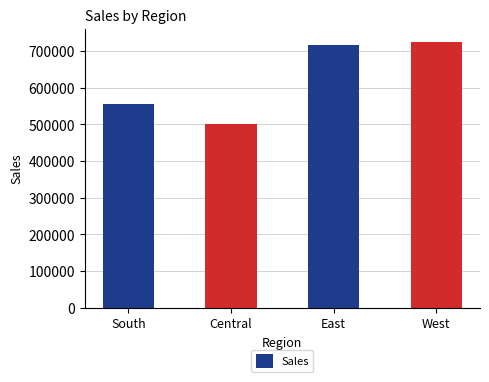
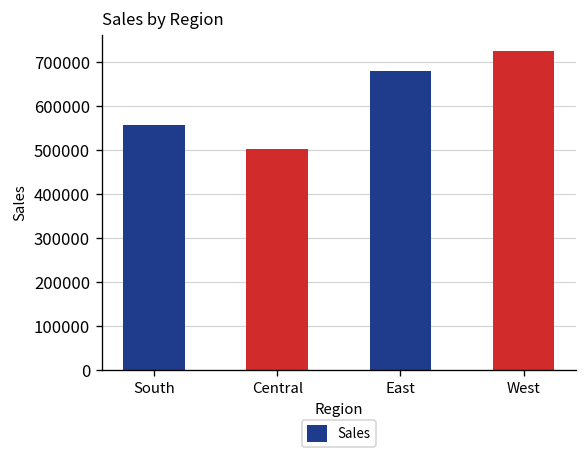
  {
    "South": 560000,
    "Central": 500000,
-   "East": 720000,
+   "East": 680000,
    "West": 730000
  }
